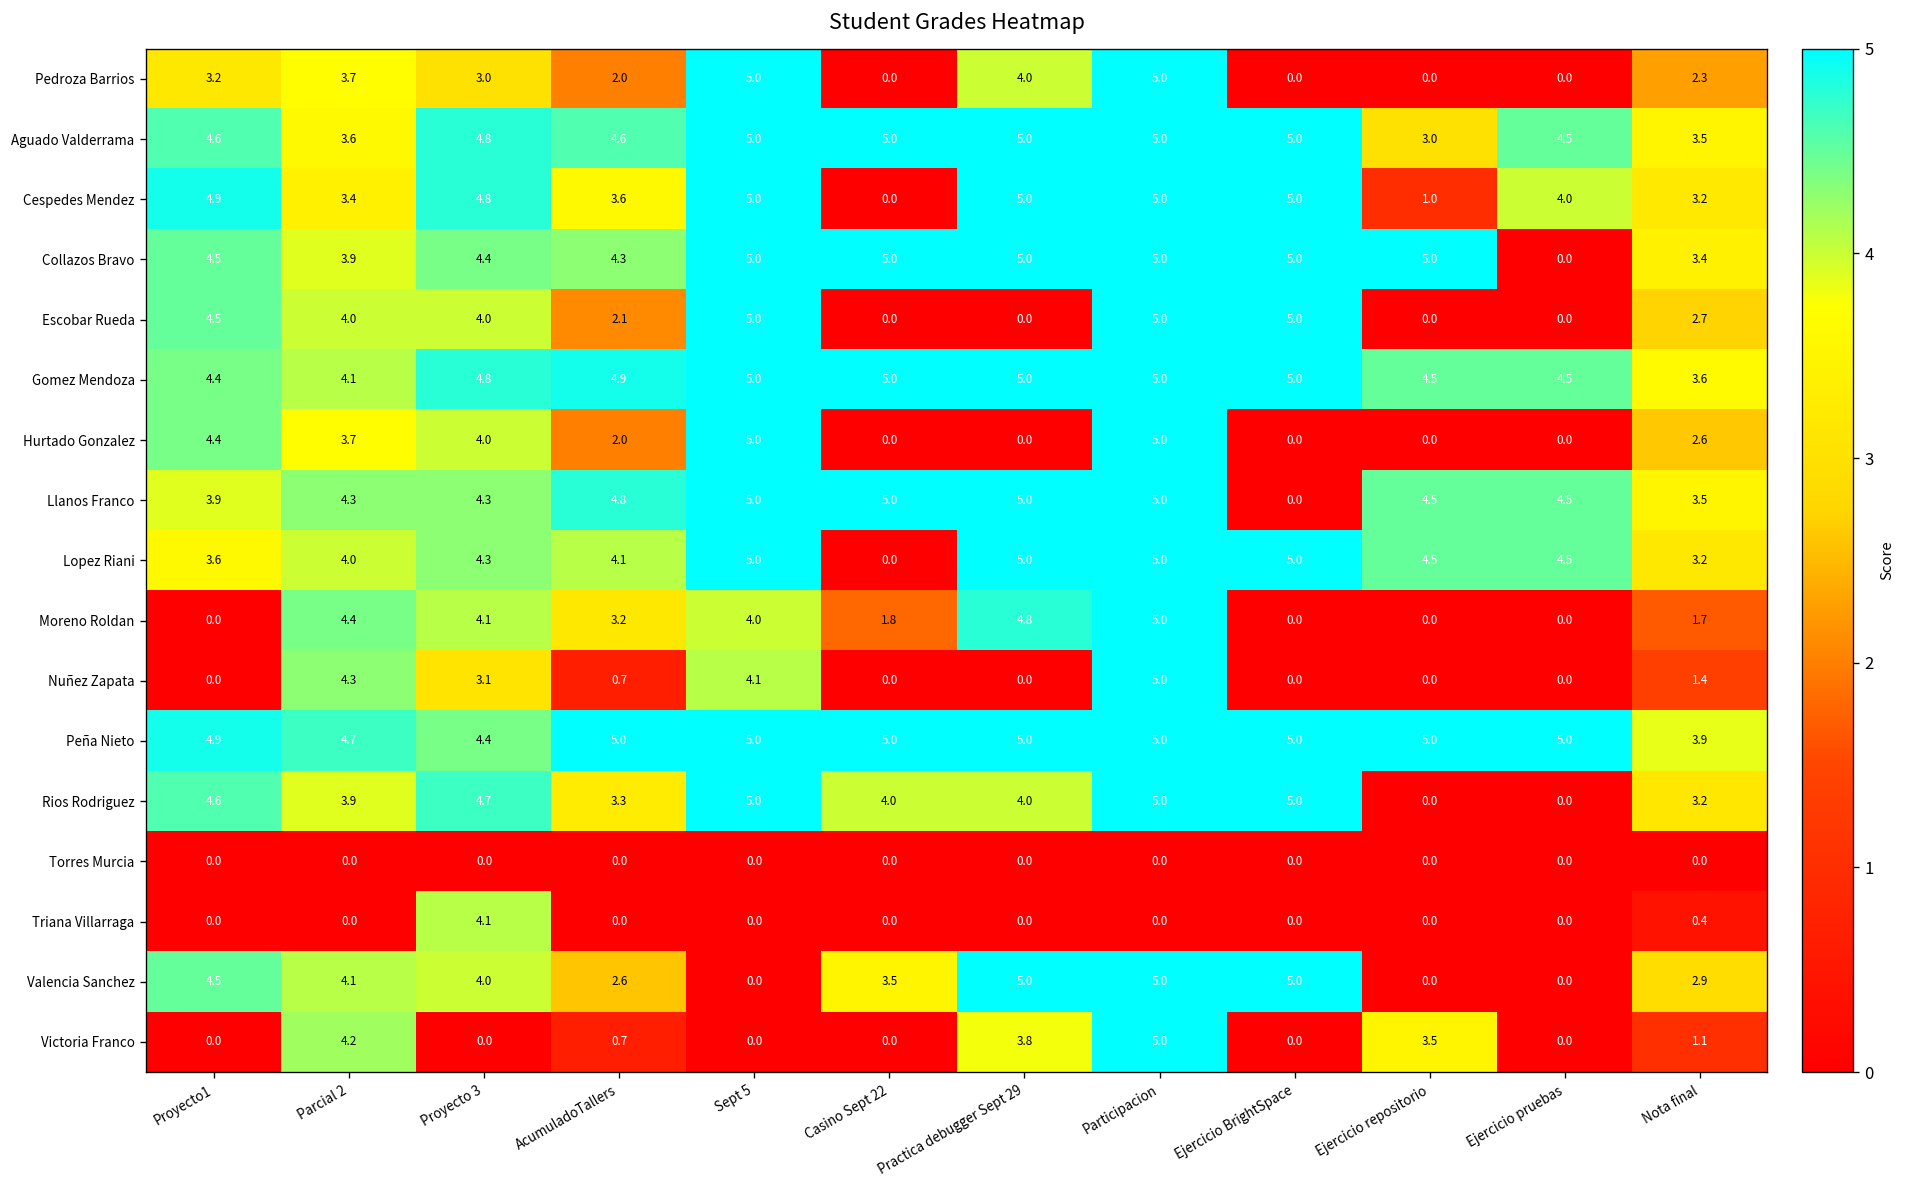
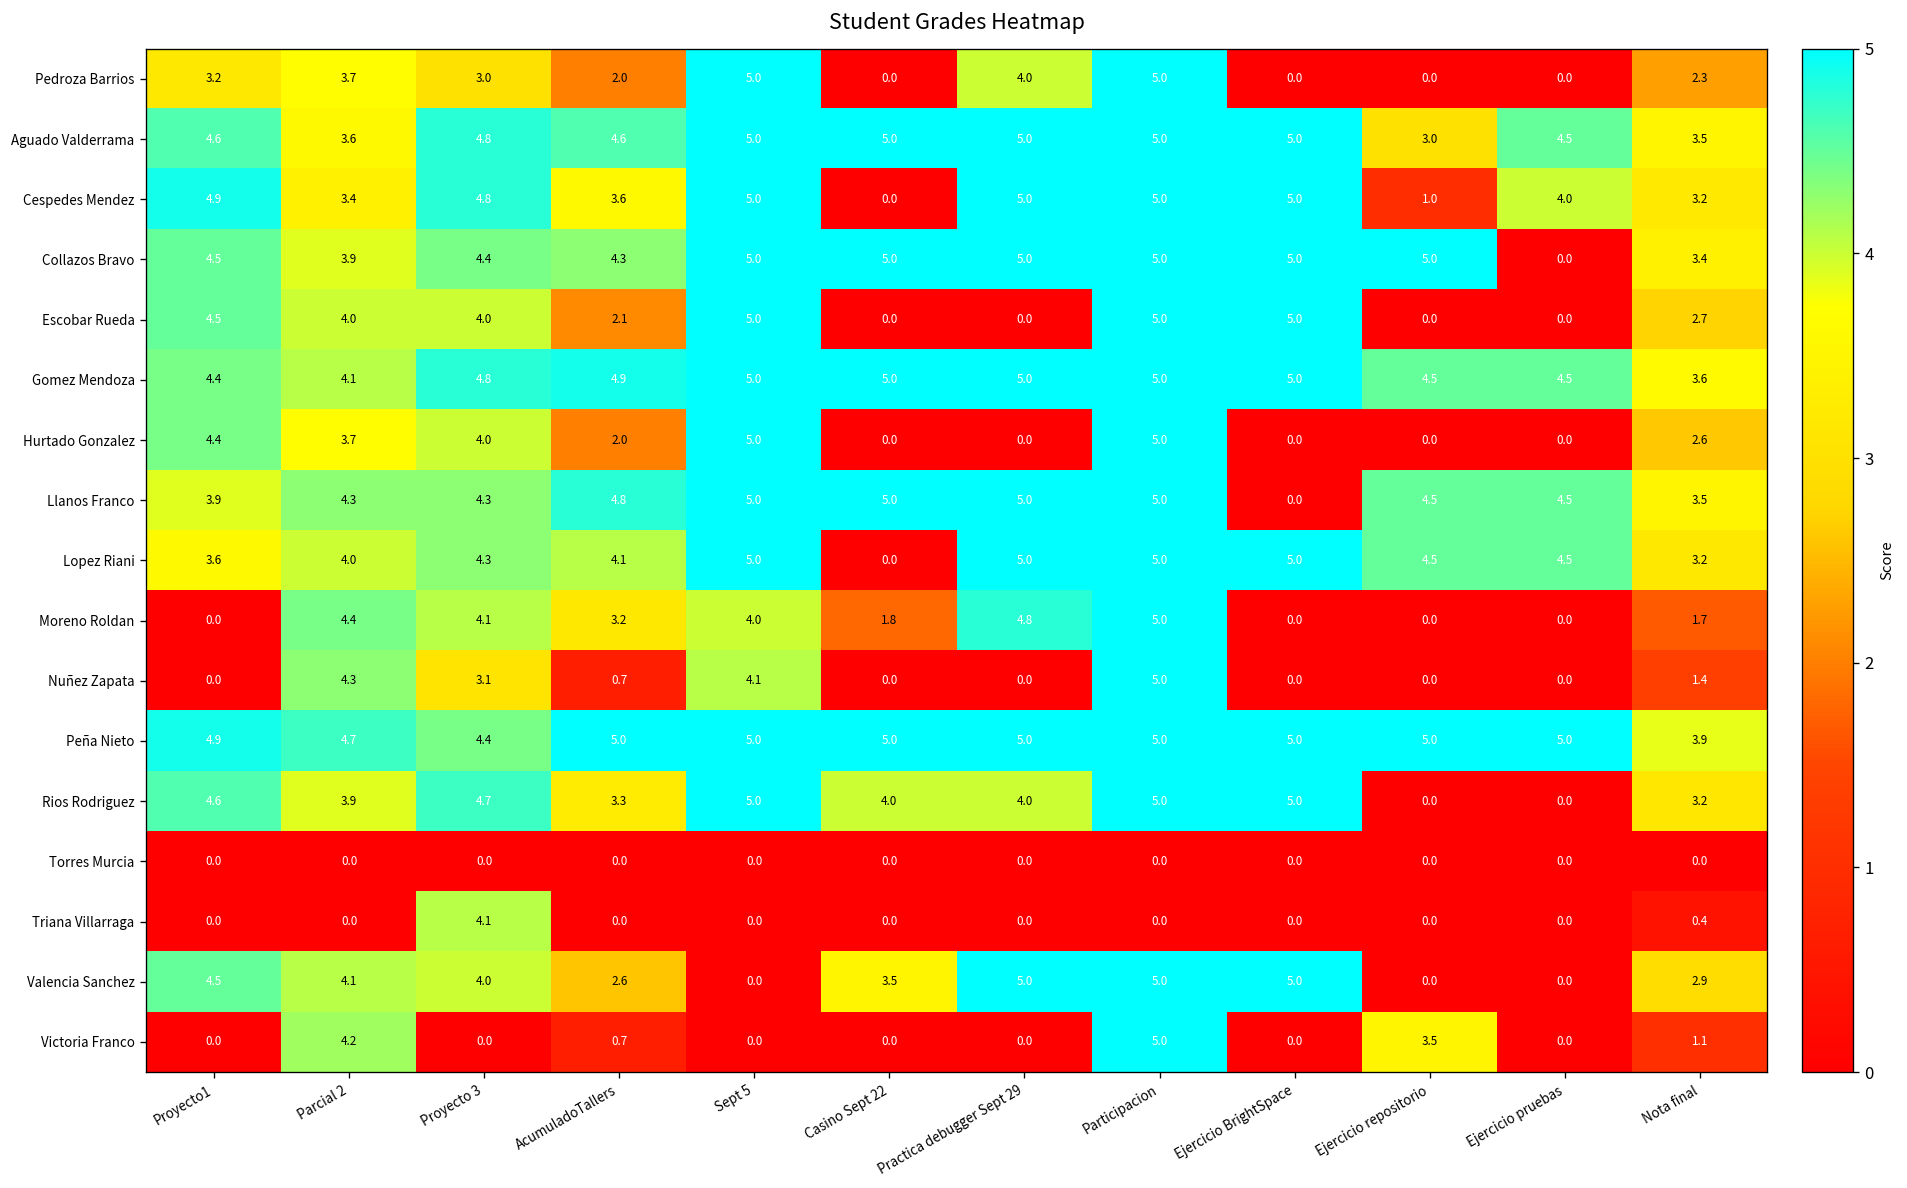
  {
    "Victoria Franco": {
      "Proyecto1": 0.0,
      "Parcial 2": 4.2,
      "Proyecto 3": 0.0,
      "AcumuladoTallers": 0.7,
      "Sept 5": 0.0,
      "Casino Sept 22": 0.0,
-     "Practica debugger Sept 29": 3.8,
+     "Practica debugger Sept 29": 0.0,
      "Participacion": 5.0,
      "Ejercicio BrightSpace": 0.0,
      "Ejercicio repositorio": 3.5,
      "Ejercicio pruebas": 0.0,
      "Nota final": 1.1
    }
  }
